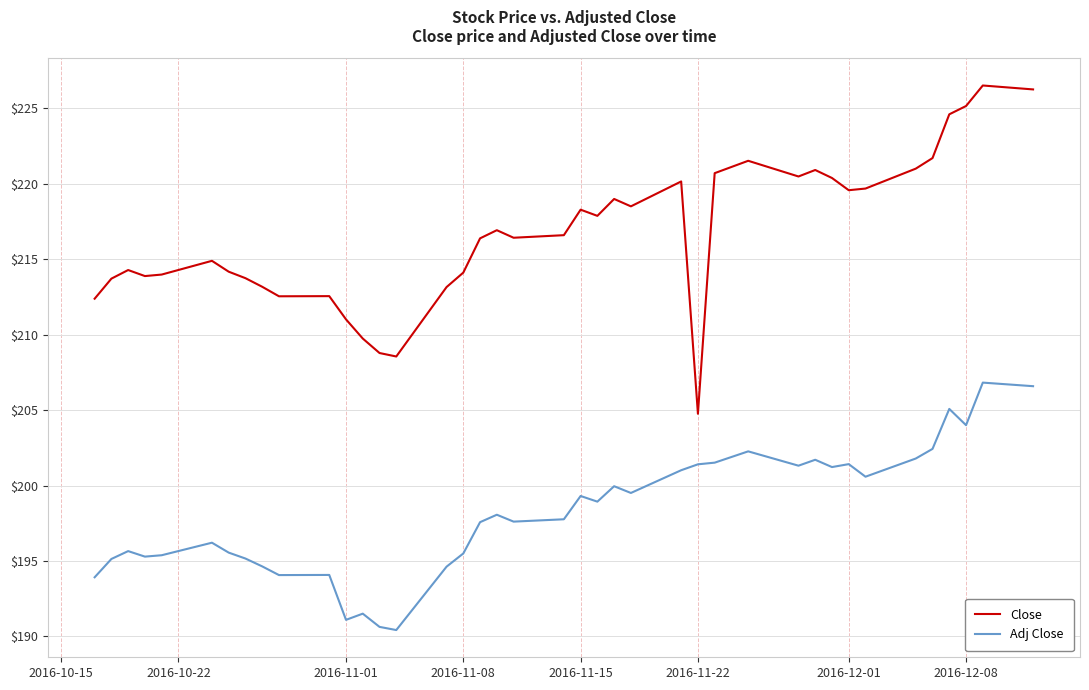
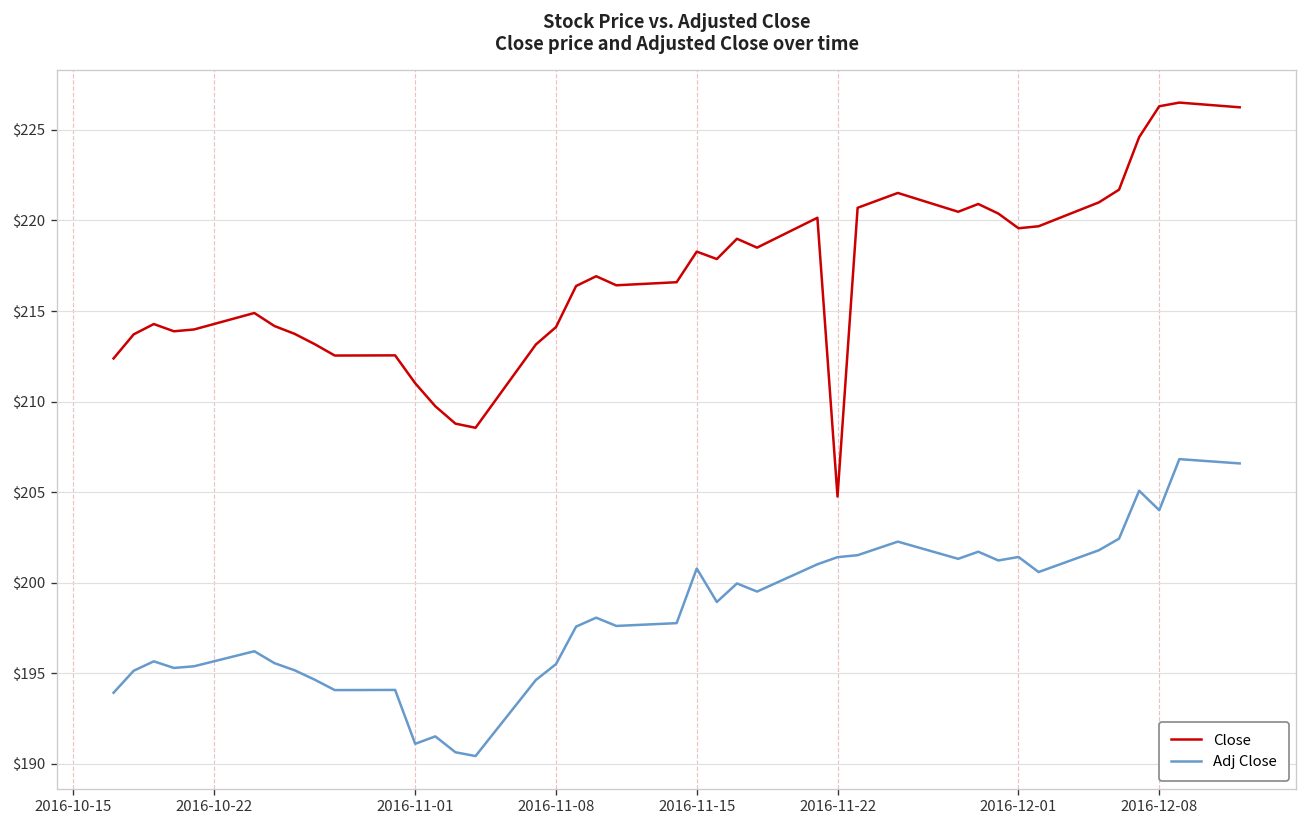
  {
    "Close": {
      "2016-11-01": "$211.0",
      "2016-11-08": "$214.1",
      "2016-11-15": "$218.3",
      "2016-11-22": "$204.8",
      "2016-12-01": "$219.6",
-     "2016-12-08": "$225.1"
+     "2016-12-08": "$226.3"
    },
    "Adj Close": {
      "2016-11-01": "$191.1",
      "2016-11-08": "$195.5",
-     "2016-11-15": "$199.3",
+     "2016-11-15": "$200.8",
      "2016-11-22": "$201.4",
      "2016-12-01": "$201.4",
      "2016-12-08": "$204.0"
    }
  }
